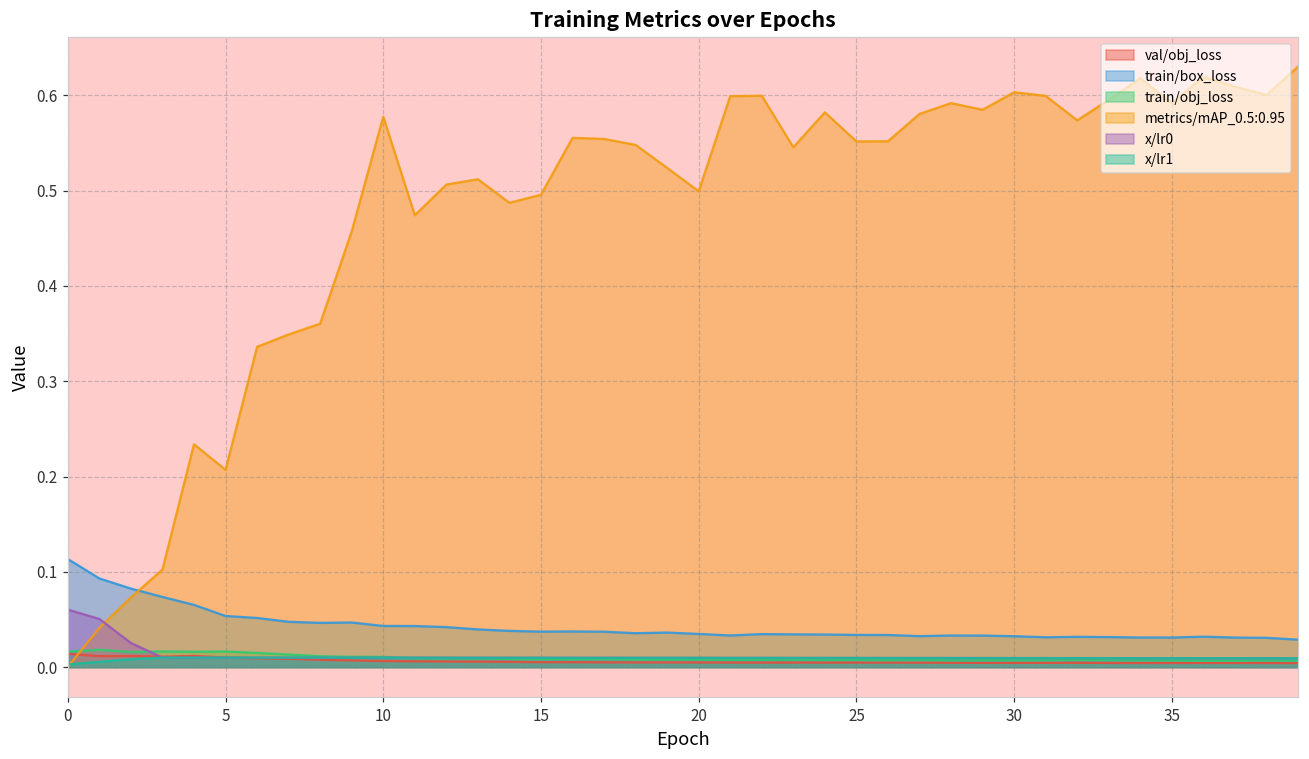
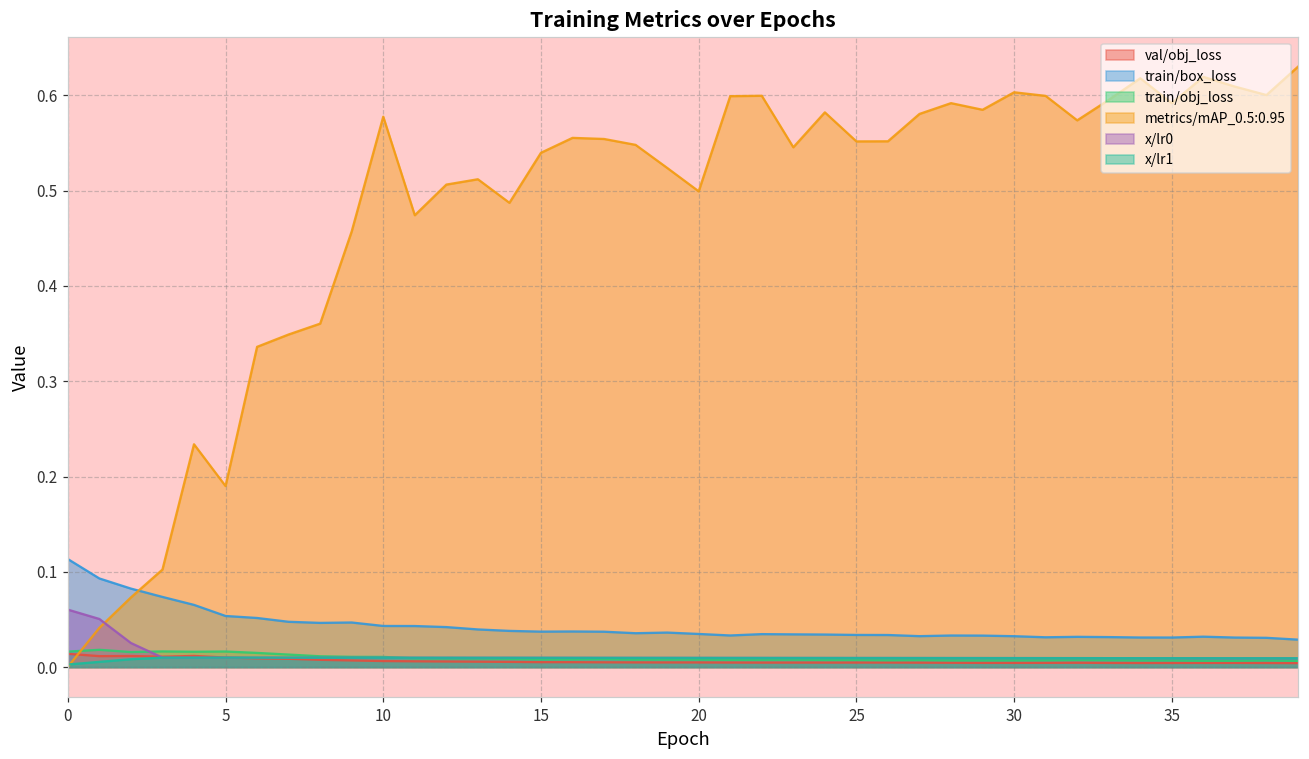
  {
    "val/obj_loss": {
      "10": 0.01,
      "15": 0.01,
      "20": 0.00
    },
    "metrics/mAP_0.5:0.95": {
-     "5": 0.21,
+     "5": 0.19,
      "10": 0.58,
-     "15": 0.50,
+     "15": 0.54,
      "20": 0.50,
      "25": 0.55,
      "30": 0.60
    },
    "x/lr0": {
      "0": 0.06
    }
  }
